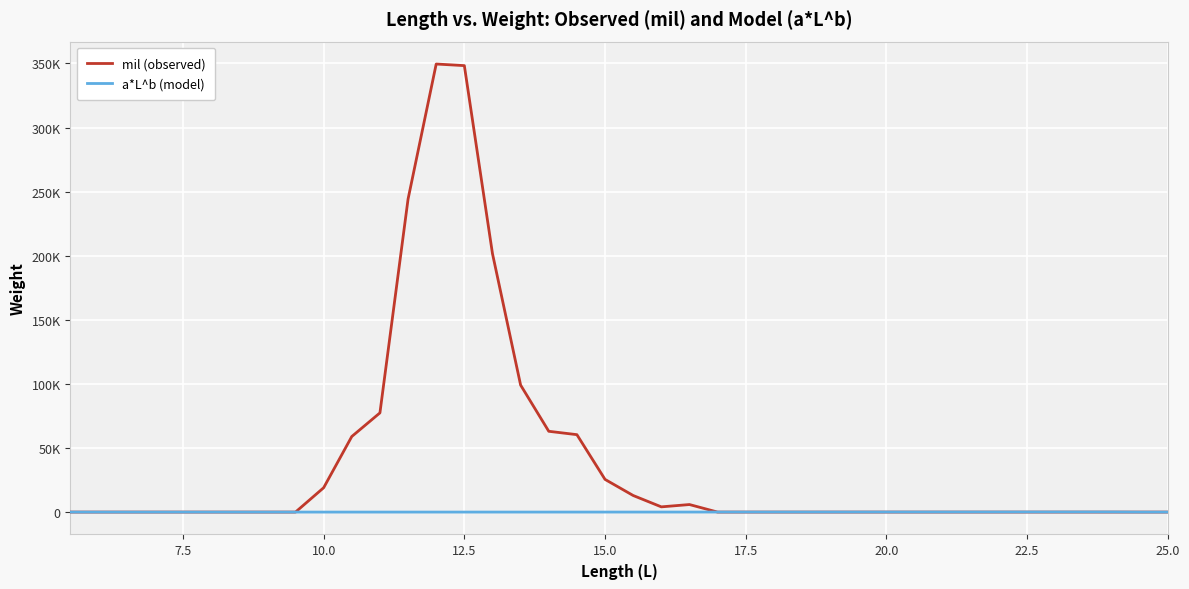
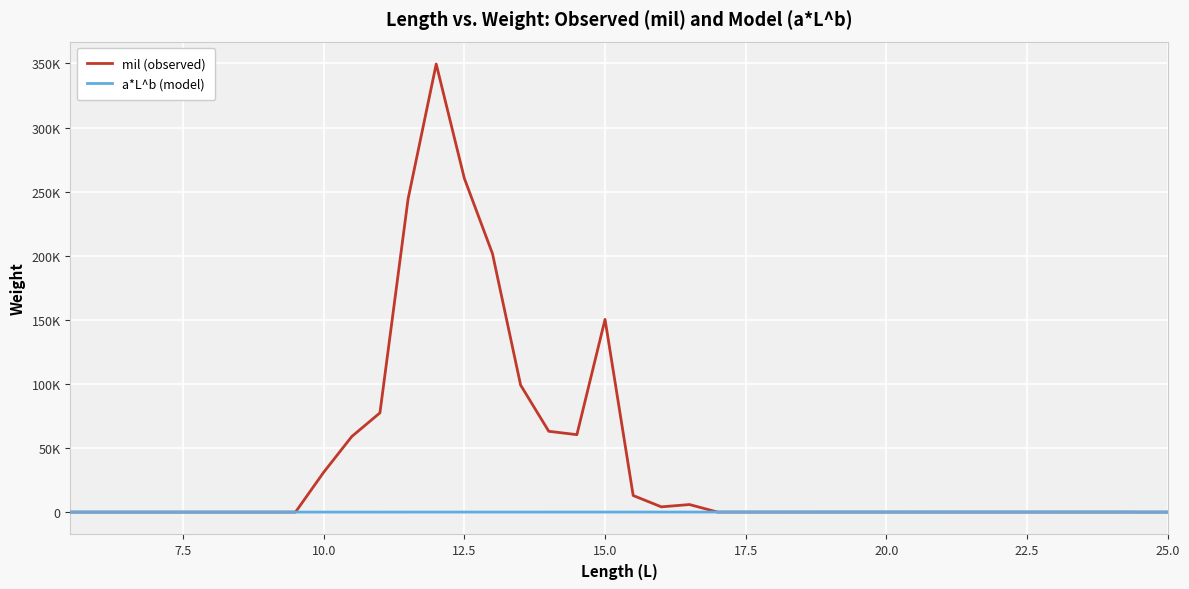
  {
    "mil (observed)": {
-     "10.0": 19000,
-     "12.5": 348000,
-     "15.0": 25000
+     "10.0": 31000,
+     "12.5": 260000,
+     "15.0": 150000
    },
    "a*L^b (model)": {
      "10.0": 0,
      "12.5": 0,
      "15.0": 0
    }
  }
